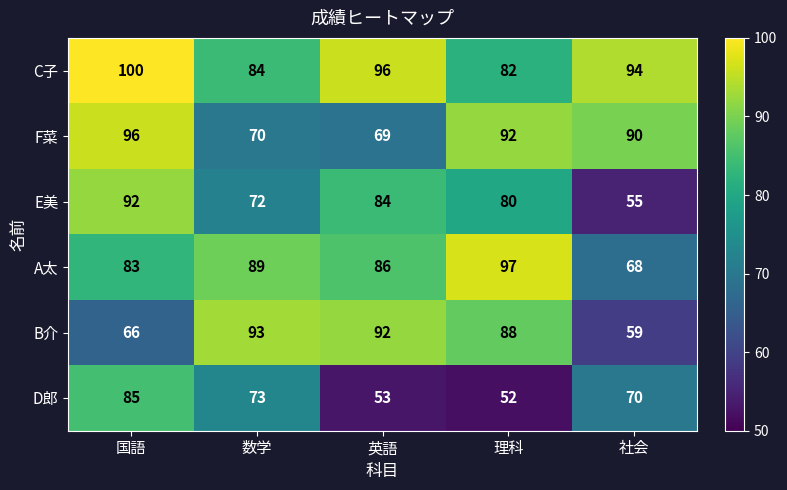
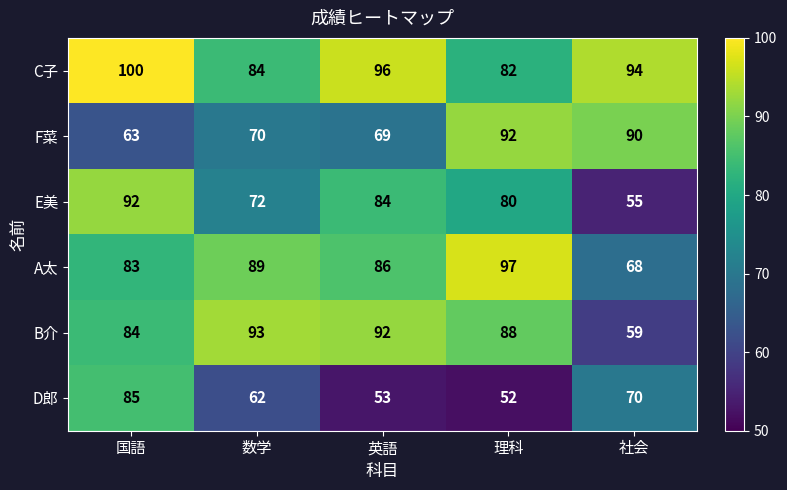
  {
    "C子": {
      "国語": 100,
      "数学": 84,
      "英語": 96,
      "理科": 82,
      "社会": 94
    },
    "F菜": {
-     "国語": 96,
+     "国語": 63,
      "数学": 70,
      "英語": 69,
      "理科": 92,
      "社会": 90
    },
    "E美": {
      "国語": 92,
      "数学": 72,
      "英語": 84,
      "理科": 80,
      "社会": 55
    },
    "A太": {
      "国語": 83,
      "数学": 89,
      "英語": 86,
      "理科": 97,
      "社会": 68
    },
    "B介": {
-     "国語": 66,
+     "国語": 84,
      "数学": 93,
      "英語": 92,
      "理科": 88,
      "社会": 59
    },
    "D郎": {
      "国語": 85,
-     "数学": 73,
+     "数学": 62,
      "英語": 53,
      "理科": 52,
      "社会": 70
    }
  }
